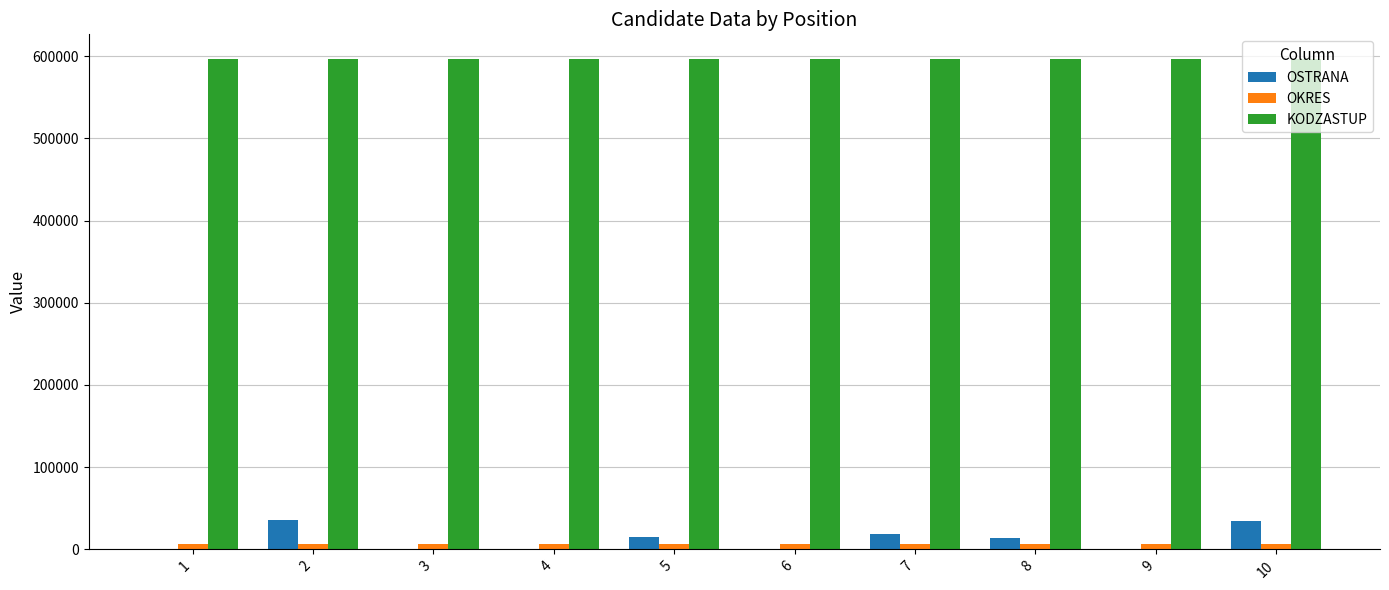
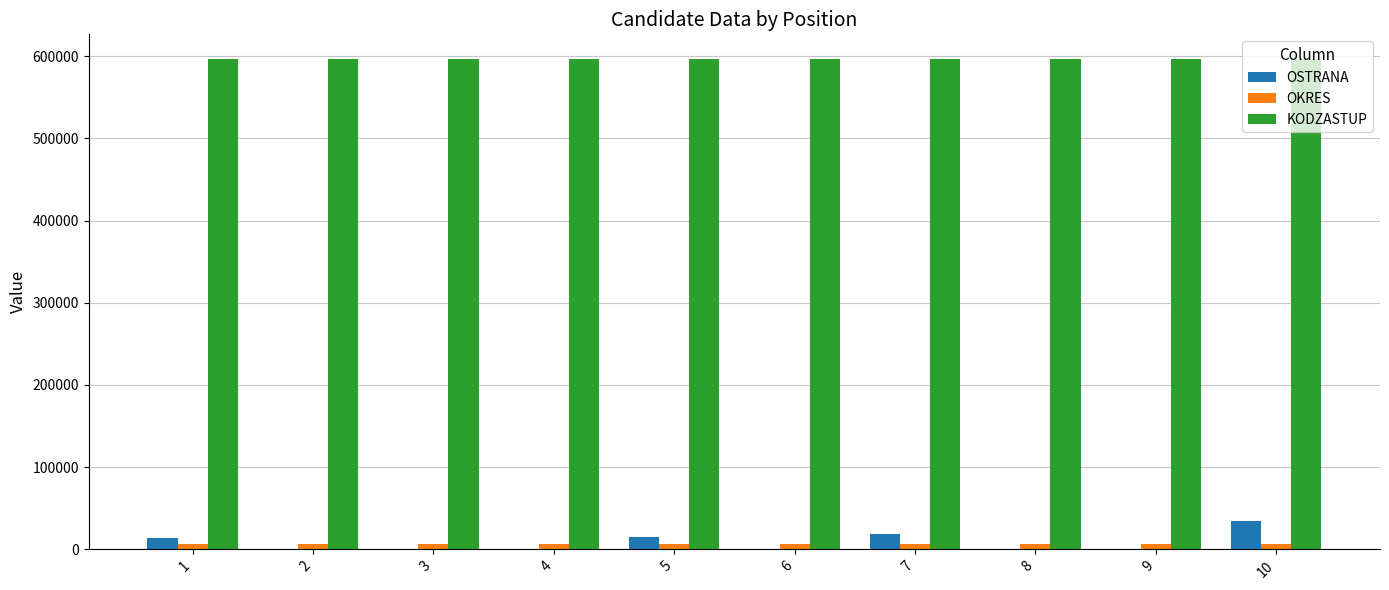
  {
    "OSTRANA": {
-     "1": 0,
-     "2": 40000,
+     "1": 10000,
+     "2": 0,
      "5": 20000,
      "7": 20000,
-     "8": 10000,
+     "8": 0,
      "10": 30000
    },
    "OKRES": {
      "1": 10000,
      "2": 10000,
      "3": 10000,
      "4": 10000,
      "5": 10000,
      "6": 10000,
      "7": 10000,
      "8": 10000,
      "9": 10000,
      "10": 10000
    },
    "KODZASTUP": {
      "1": 600000,
      "2": 600000,
      "3": 600000,
      "4": 600000,
      "5": 600000,
      "6": 600000,
      "7": 600000,
      "8": 600000,
      "9": 600000
    }
  }
